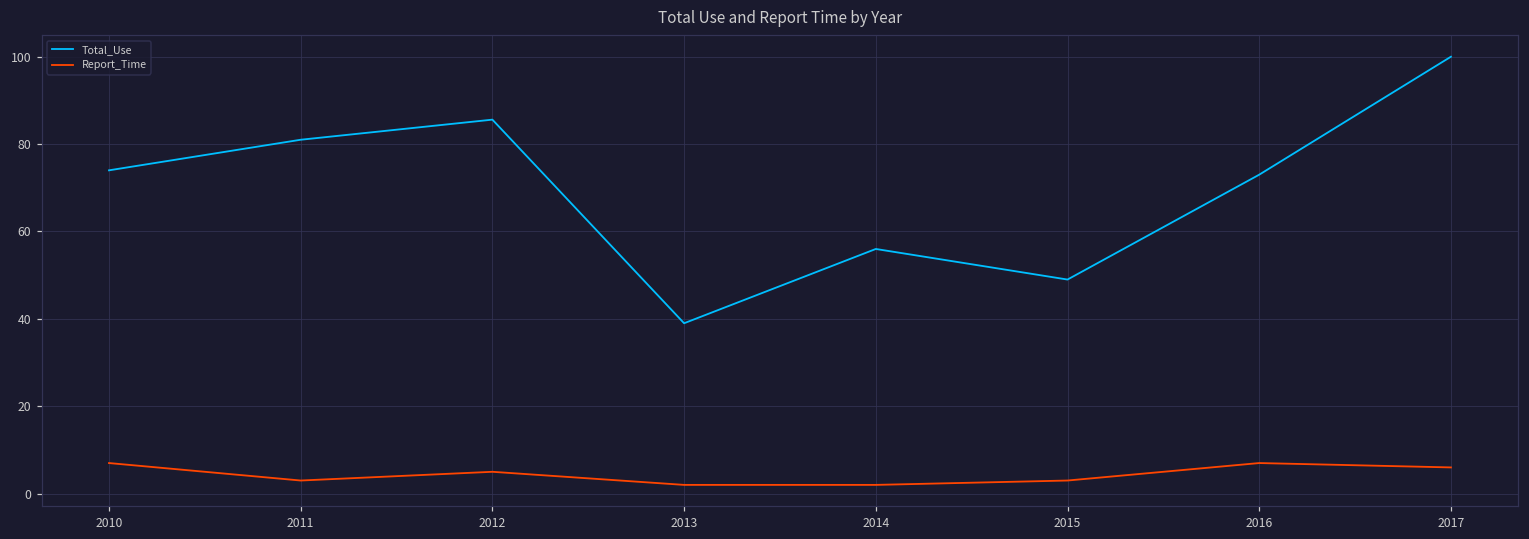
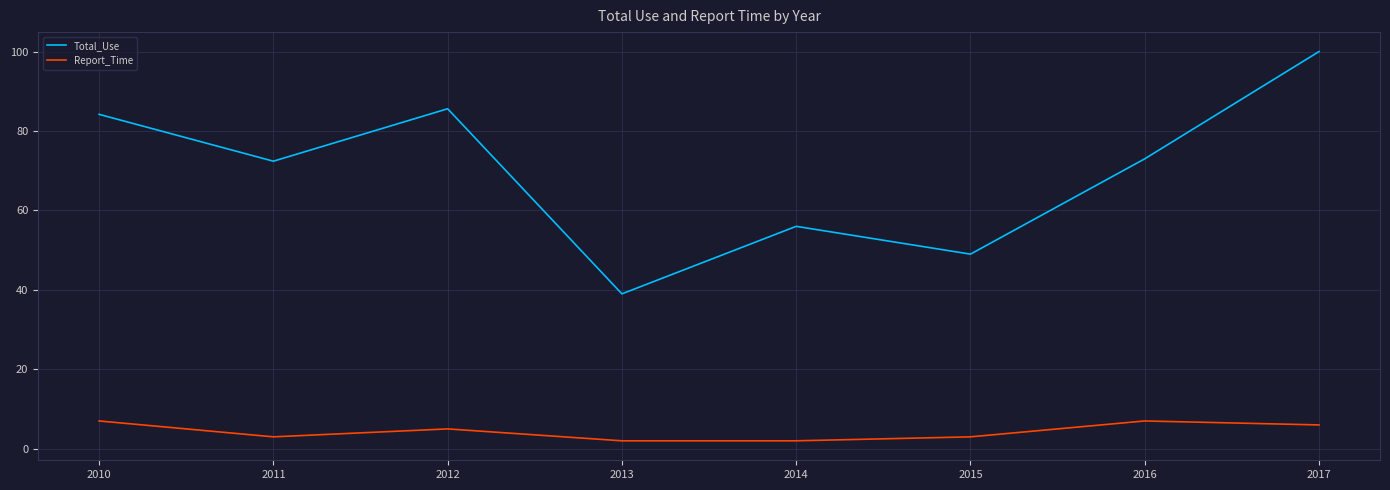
  {
    "Total_Use": {
-     "2010": 74,
-     "2011": 81,
+     "2010": 84,
+     "2011": 72,
      "2012": 86,
      "2013": 39,
      "2014": 56,
      "2015": 49,
      "2016": 73,
      "2017": 100
    },
    "Report_Time": {
      "2010": 7,
      "2011": 3,
      "2012": 5,
      "2013": 2,
      "2014": 2,
      "2015": 3,
      "2016": 7,
      "2017": 6
    }
  }
